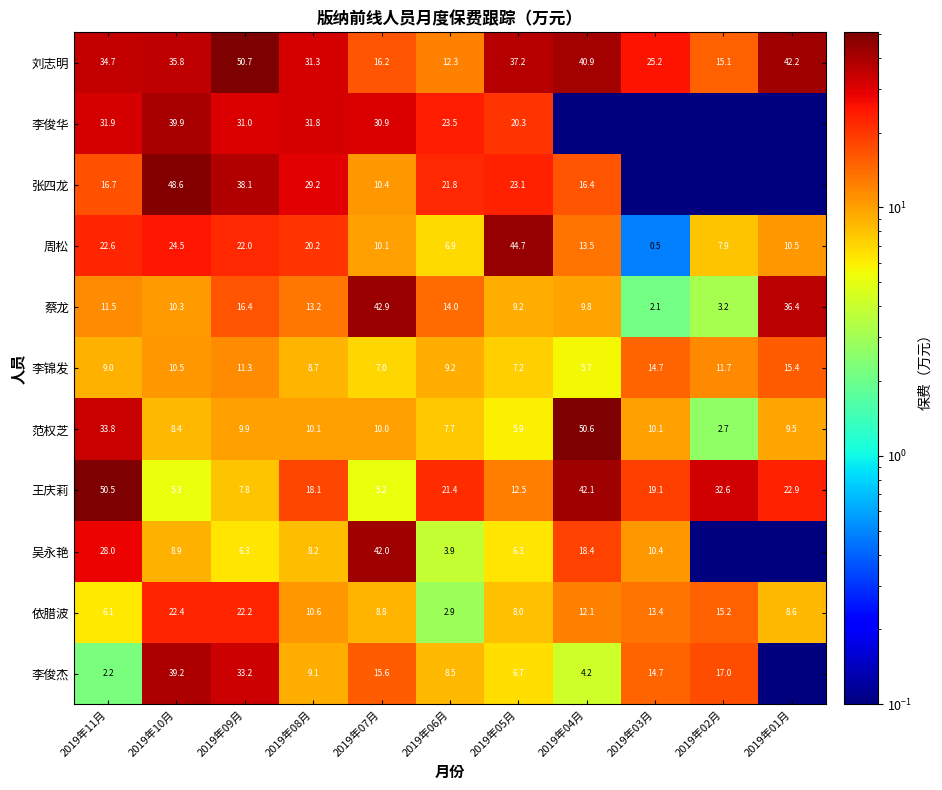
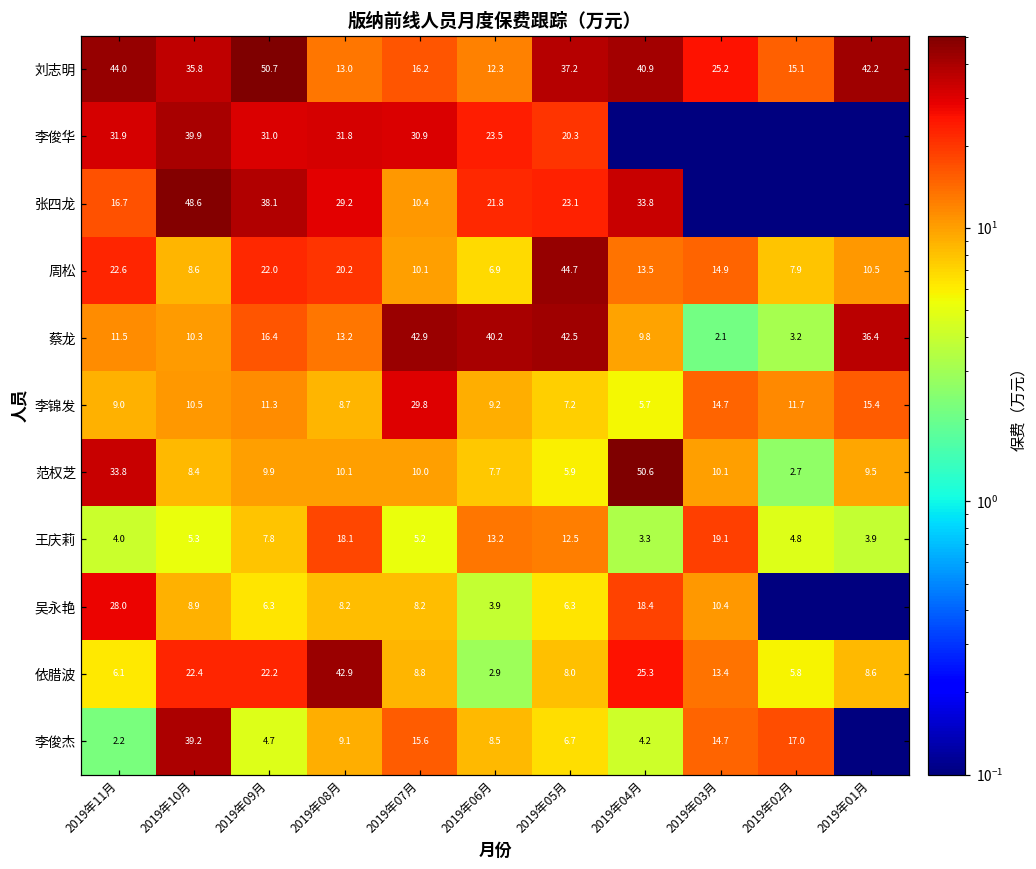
  {
    "刘志明": {
-     "2019年11月": 34.7,
+     "2019年11月": 44.0,
      "2019年10月": 35.8,
      "2019年09月": 50.7,
-     "2019年08月": 31.3,
+     "2019年08月": 13.0,
      "2019年07月": 16.2,
      "2019年06月": 12.3,
      "2019年05月": 37.2,
      "2019年04月": 40.9,
      "2019年03月": 25.2,
      "2019年02月": 15.1,
      "2019年01月": 42.2
    },
    "李俊华": {
      "2019年11月": 31.9,
      "2019年10月": 39.9,
      "2019年09月": 31.0,
      "2019年08月": 31.8,
      "2019年07月": 30.9,
      "2019年06月": 23.5,
      "2019年05月": 20.3
    },
    "张四龙": {
      "2019年11月": 16.7,
      "2019年10月": 48.6,
      "2019年09月": 38.1,
      "2019年08月": 29.2,
      "2019年07月": 10.4,
      "2019年06月": 21.8,
      "2019年05月": 23.1,
-     "2019年04月": 16.4
+     "2019年04月": 33.8
    },
    "周松": {
      "2019年11月": 22.6,
-     "2019年10月": 24.5,
+     "2019年10月": 8.6,
      "2019年09月": 22.0,
      "2019年08月": 20.2,
      "2019年07月": 10.1,
      "2019年06月": 6.9,
      "2019年05月": 44.7,
      "2019年04月": 13.5,
-     "2019年03月": 0.5,
+     "2019年03月": 14.9,
      "2019年02月": 7.9,
      "2019年01月": 10.5
    },
    "蔡龙": {
      "2019年11月": 11.5,
      "2019年10月": 10.3,
      "2019年09月": 16.4,
      "2019年08月": 13.2,
      "2019年07月": 42.9,
-     "2019年06月": 14.0,
-     "2019年05月": 9.2,
+     "2019年06月": 40.2,
+     "2019年05月": 42.5,
      "2019年04月": 9.8,
      "2019年03月": 2.1,
      "2019年02月": 3.2,
      "2019年01月": 36.4
    },
    "李锦发": {
      "2019年11月": 9.0,
      "2019年10月": 10.5,
      "2019年09月": 11.3,
      "2019年08月": 8.7,
-     "2019年07月": 7.0,
+     "2019年07月": 29.8,
      "2019年06月": 9.2,
      "2019年05月": 7.2,
      "2019年04月": 5.7,
      "2019年03月": 14.7,
      "2019年02月": 11.7,
      "2019年01月": 15.4
    },
    "范权芝": {
      "2019年11月": 33.8,
      "2019年10月": 8.4,
      "2019年09月": 9.9,
      "2019年08月": 10.1,
      "2019年07月": 10.0,
      "2019年06月": 7.7,
      "2019年05月": 5.9,
      "2019年04月": 50.6,
      "2019年03月": 10.1,
      "2019年02月": 2.7,
      "2019年01月": 9.5
    },
    "王庆莉": {
-     "2019年11月": 50.5,
+     "2019年11月": 4.0,
      "2019年10月": 5.3,
      "2019年09月": 7.8,
      "2019年08月": 18.1,
      "2019年07月": 5.2,
-     "2019年06月": 21.4,
+     "2019年06月": 13.2,
      "2019年05月": 12.5,
-     "2019年04月": 42.1,
+     "2019年04月": 3.3,
      "2019年03月": 19.1,
-     "2019年02月": 32.6,
-     "2019年01月": 22.9
+     "2019年02月": 4.8,
+     "2019年01月": 3.9
    },
    "吴永艳": {
      "2019年11月": 28.0,
      "2019年10月": 8.9,
      "2019年09月": 6.3,
      "2019年08月": 8.2,
-     "2019年07月": 42.0,
+     "2019年07月": 8.2,
      "2019年06月": 3.9,
      "2019年05月": 6.3,
      "2019年04月": 18.4,
      "2019年03月": 10.4
    },
    "依腊波": {
      "2019年11月": 6.1,
      "2019年10月": 22.4,
      "2019年09月": 22.2,
-     "2019年08月": 10.6,
+     "2019年08月": 42.9,
      "2019年07月": 8.8,
      "2019年06月": 2.9,
      "2019年05月": 8.0,
-     "2019年04月": 12.1,
+     "2019年04月": 25.3,
      "2019年03月": 13.4,
-     "2019年02月": 15.2,
+     "2019年02月": 5.8,
      "2019年01月": 8.6
    },
    "李俊杰": {
      "2019年11月": 2.2,
      "2019年10月": 39.2,
-     "2019年09月": 33.2,
+     "2019年09月": 4.7,
      "2019年08月": 9.1,
      "2019年07月": 15.6,
      "2019年06月": 8.5,
      "2019年05月": 6.7,
      "2019年04月": 4.2,
      "2019年03月": 14.7,
      "2019年02月": 17.0
    }
  }
